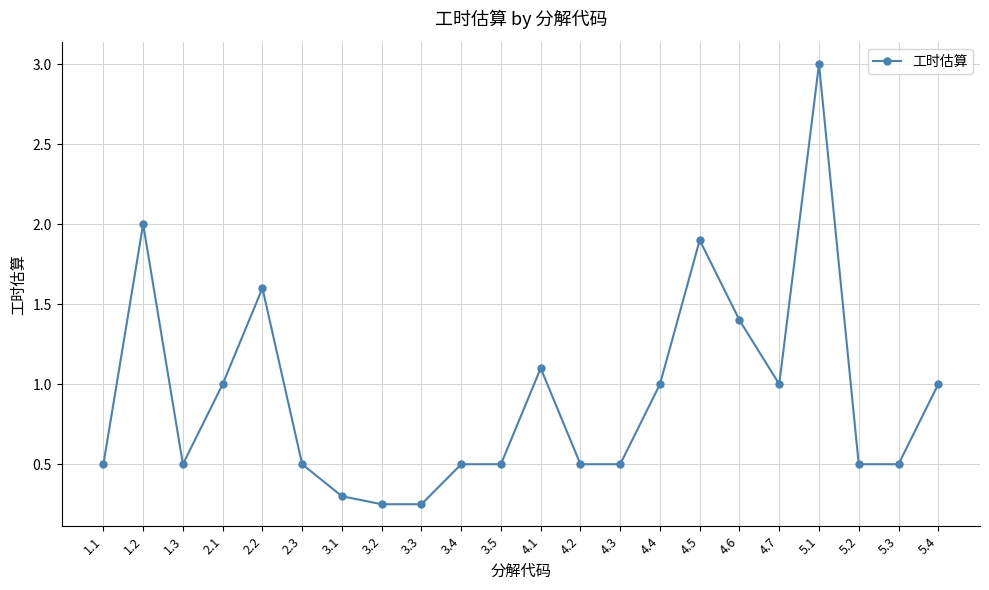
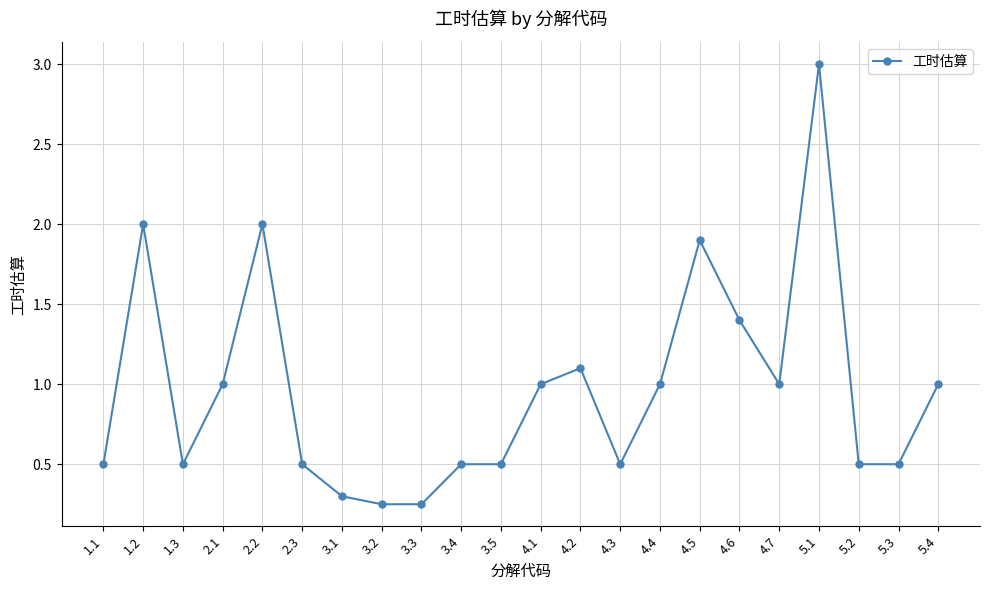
  {
    "1.1": 0.5,
    "1.2": 2.0,
    "1.3": 0.5,
    "2.1": 1.0,
-   "2.2": 1.6,
+   "2.2": 2.0,
    "2.3": 0.5,
    "3.1": 0.3,
    "3.2": 0.25,
    "3.3": 0.25,
    "3.4": 0.5,
    "3.5": 0.5,
-   "4.1": 1.1,
-   "4.2": 0.5,
+   "4.1": 1.0,
+   "4.2": 1.1,
    "4.3": 0.5,
    "4.4": 1.0,
    "4.5": 1.9,
    "4.6": 1.4,
    "4.7": 1.0,
    "5.1": 3.0,
    "5.2": 0.5,
    "5.3": 0.5,
    "5.4": 1.0
  }
